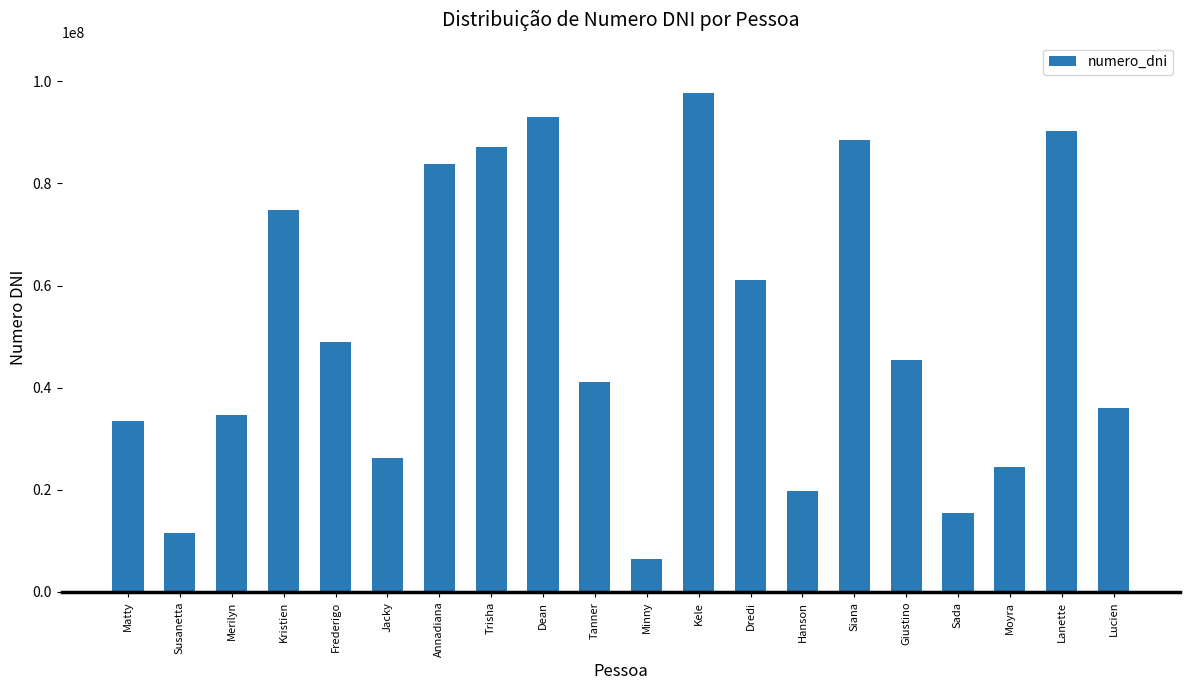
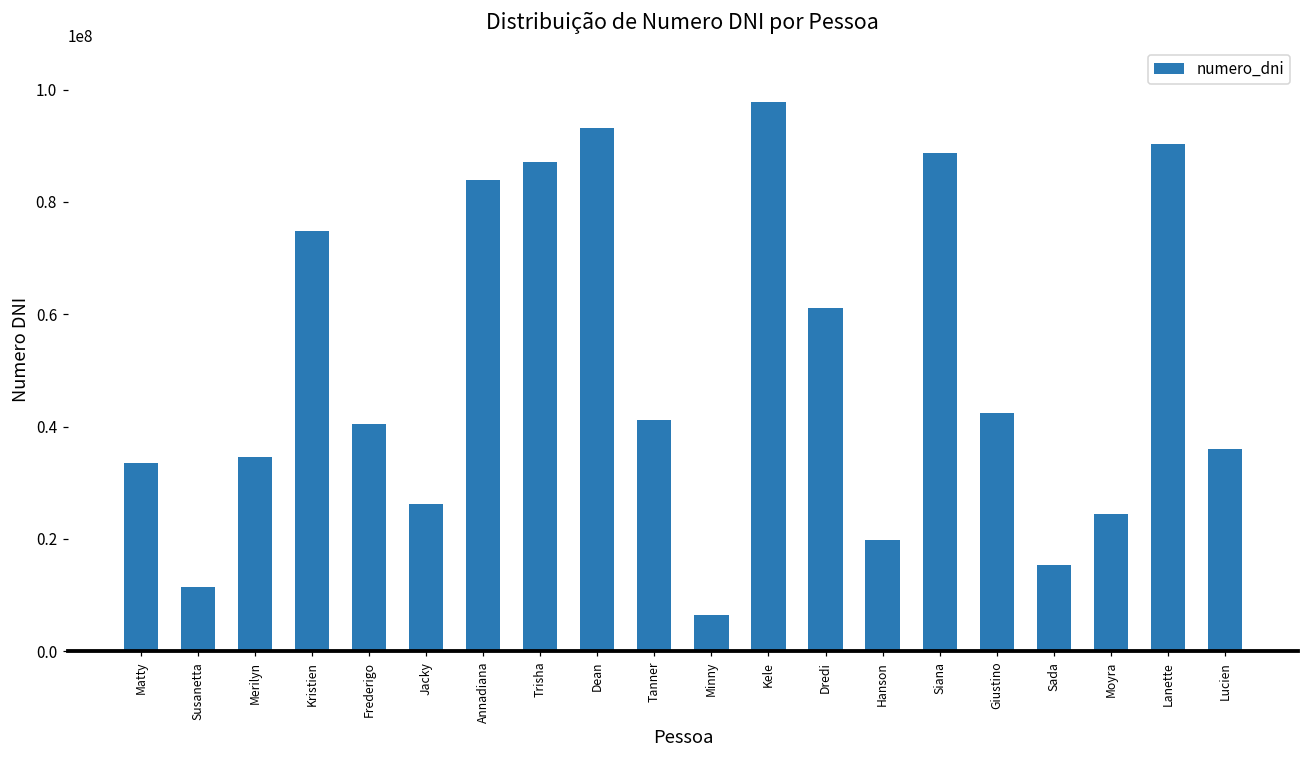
  {
    "Matty": 33000000,
    "Susanetta": 11000000,
    "Merilyn": 35000000,
    "Kristien": 75000000,
-   "Frederigo": 49000000,
+   "Frederigo": 40000000,
    "Jacky": 26000000,
    "Annadiana": 84000000,
    "Trisha": 87000000,
    "Dean": 93000000,
    "Tanner": 41000000,
    "Minny": 6000000,
    "Kele": 98000000,
    "Dredi": 61000000,
    "Hanson": 20000000,
    "Siana": 89000000,
-   "Giustino": 45000000,
+   "Giustino": 42000000,
    "Sada": 15000000,
    "Moyra": 24000000,
    "Lanette": 90000000,
    "Lucien": 36000000
  }
